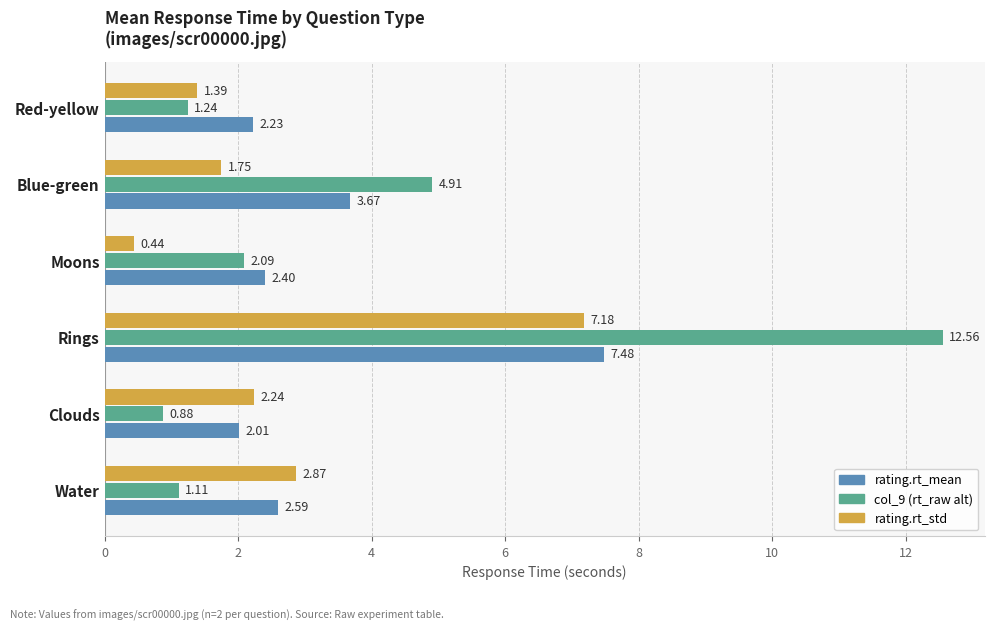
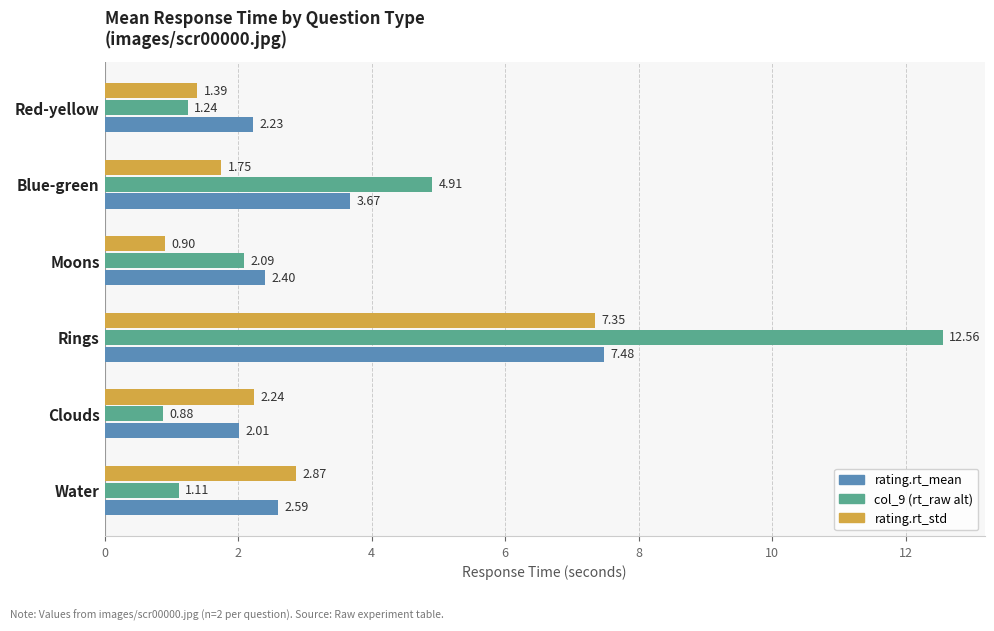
  {
    "rating.rt_std": {
      "Red-yellow": 1.39,
      "Blue-green": 1.75,
-     "Moons": 0.44,
-     "Rings": 7.18,
+     "Moons": 0.90,
+     "Rings": 7.35,
      "Clouds": 2.24,
      "Water": 2.87
    }
  }
